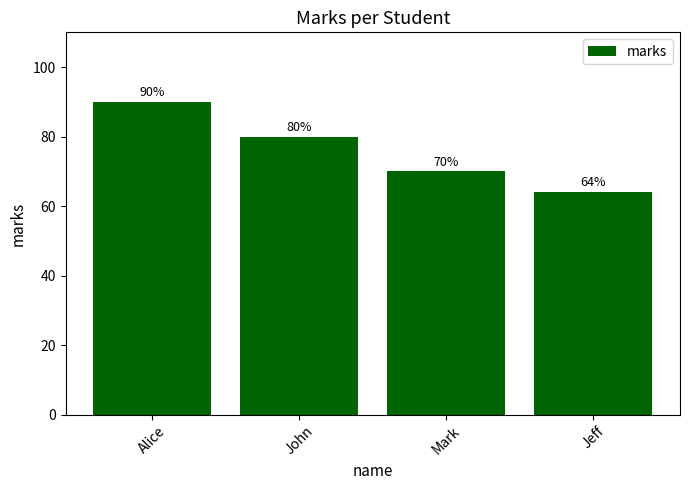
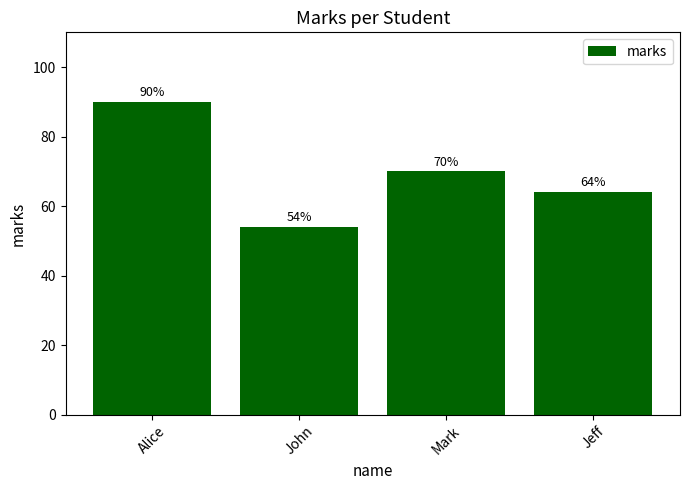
  {
    "Alice": "90%",
-   "John": "80%",
+   "John": "54%",
    "Mark": "70%",
    "Jeff": "64%"
  }
